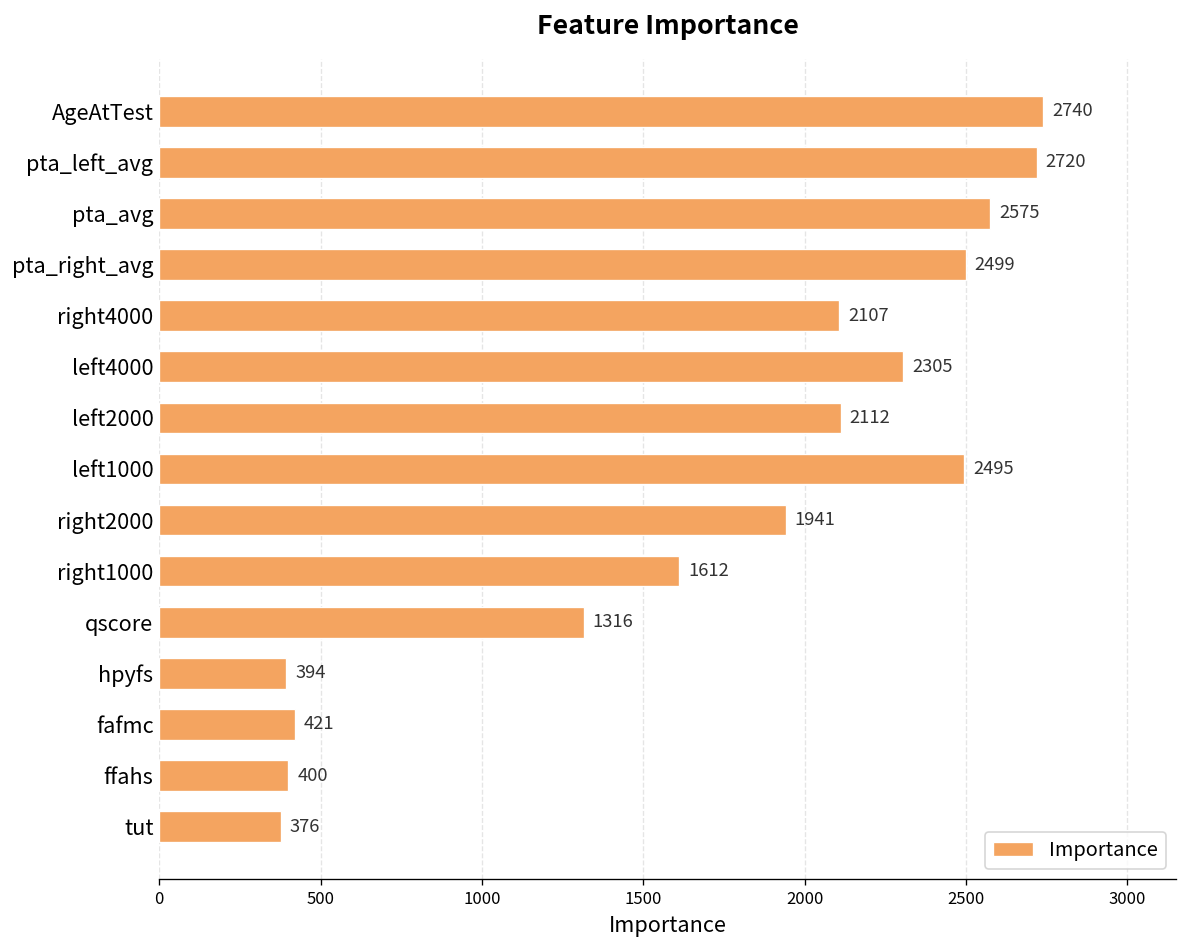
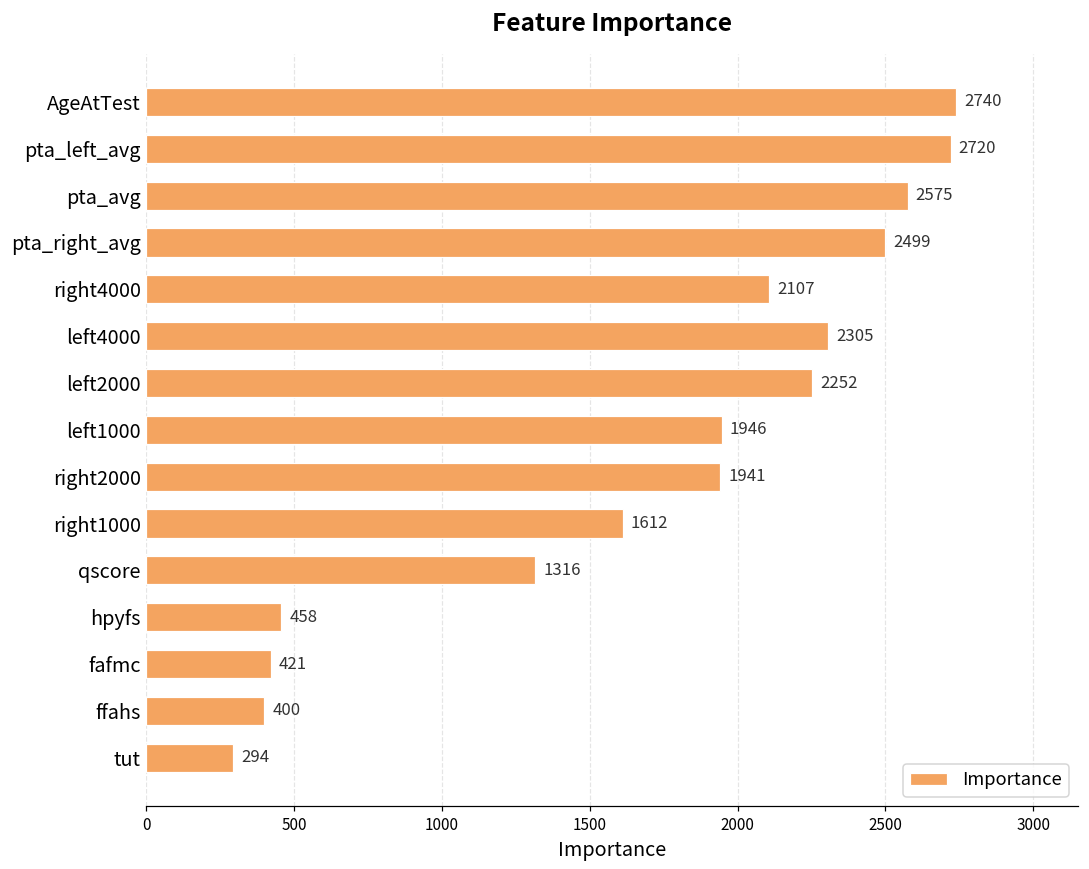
  {
    "AgeAtTest": 2740,
    "pta_left_avg": 2720,
    "pta_avg": 2575,
    "pta_right_avg": 2499,
    "right4000": 2107,
    "left4000": 2305,
-   "left2000": 2112,
-   "left1000": 2495,
+   "left2000": 2252,
+   "left1000": 1946,
    "right2000": 1941,
    "right1000": 1612,
    "qscore": 1316,
-   "hpyfs": 394,
+   "hpyfs": 458,
    "fafmc": 421,
    "ffahs": 400,
-   "tut": 376
+   "tut": 294
  }
